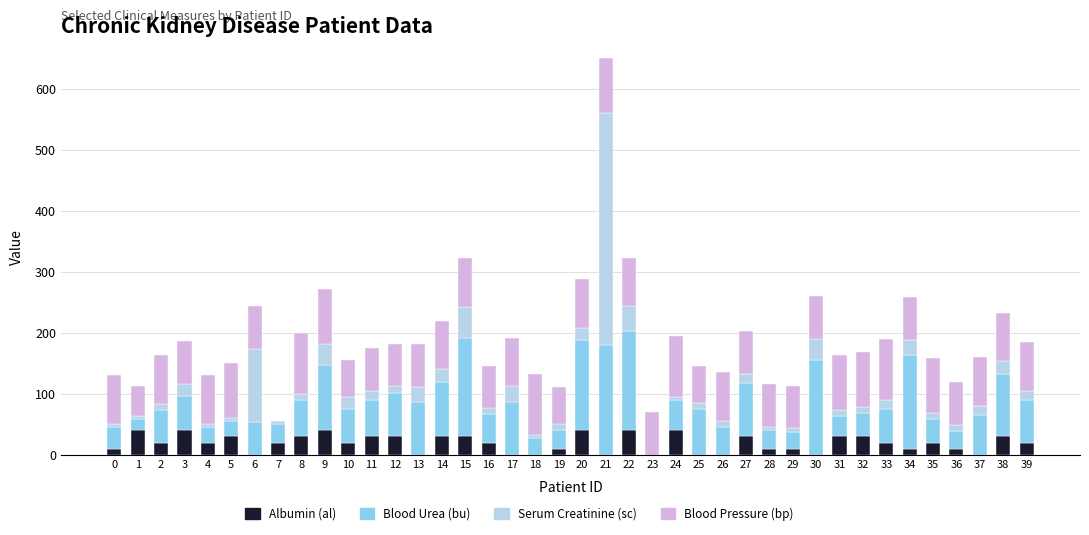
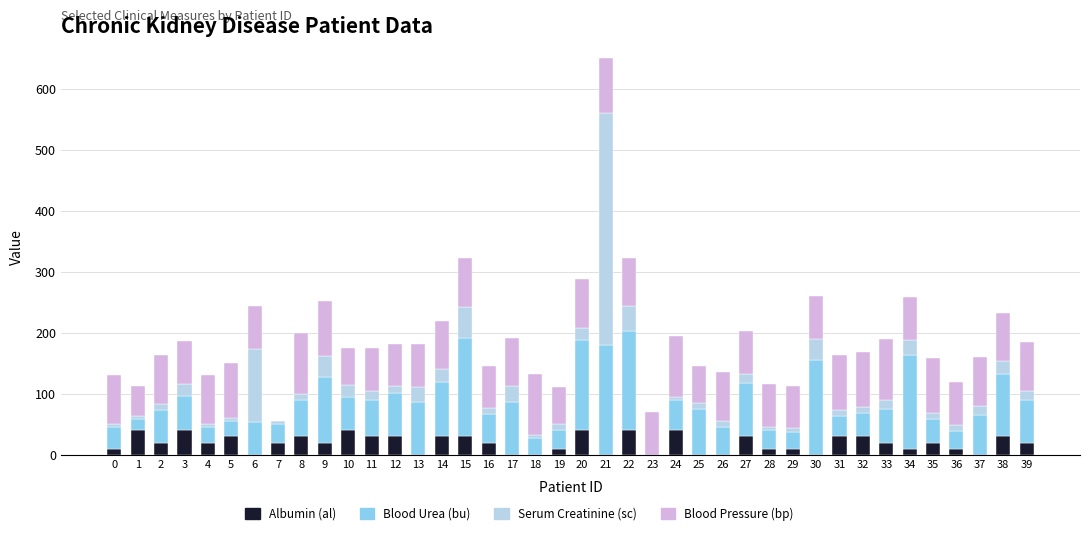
  {
    "Albumin (al)": {
      "0": 10,
      "1": 40,
      "2": 20,
      "3": 40,
      "4": 20,
      "5": 30,
      "6": 0,
      "7": 20,
      "8": 30,
-     "9": 40,
-     "10": 20,
+     "9": 20,
+     "10": 40,
      "11": 30,
      "12": 30,
      "13": 0,
      "14": 30,
      "15": 30,
      "16": 20,
      "17": 0,
      "18": 0,
      "19": 10,
      "20": 40,
      "21": 0,
      "22": 40,
      "23": 0,
      "24": 40,
      "25": 0,
      "26": 0,
      "27": 30,
      "28": 10,
      "29": 10,
      "30": 0,
      "31": 30,
      "32": 30,
      "33": 20,
      "34": 10,
      "35": 20,
      "36": 10,
      "37": 0,
      "38": 30,
      "39": 20
    }
  }
